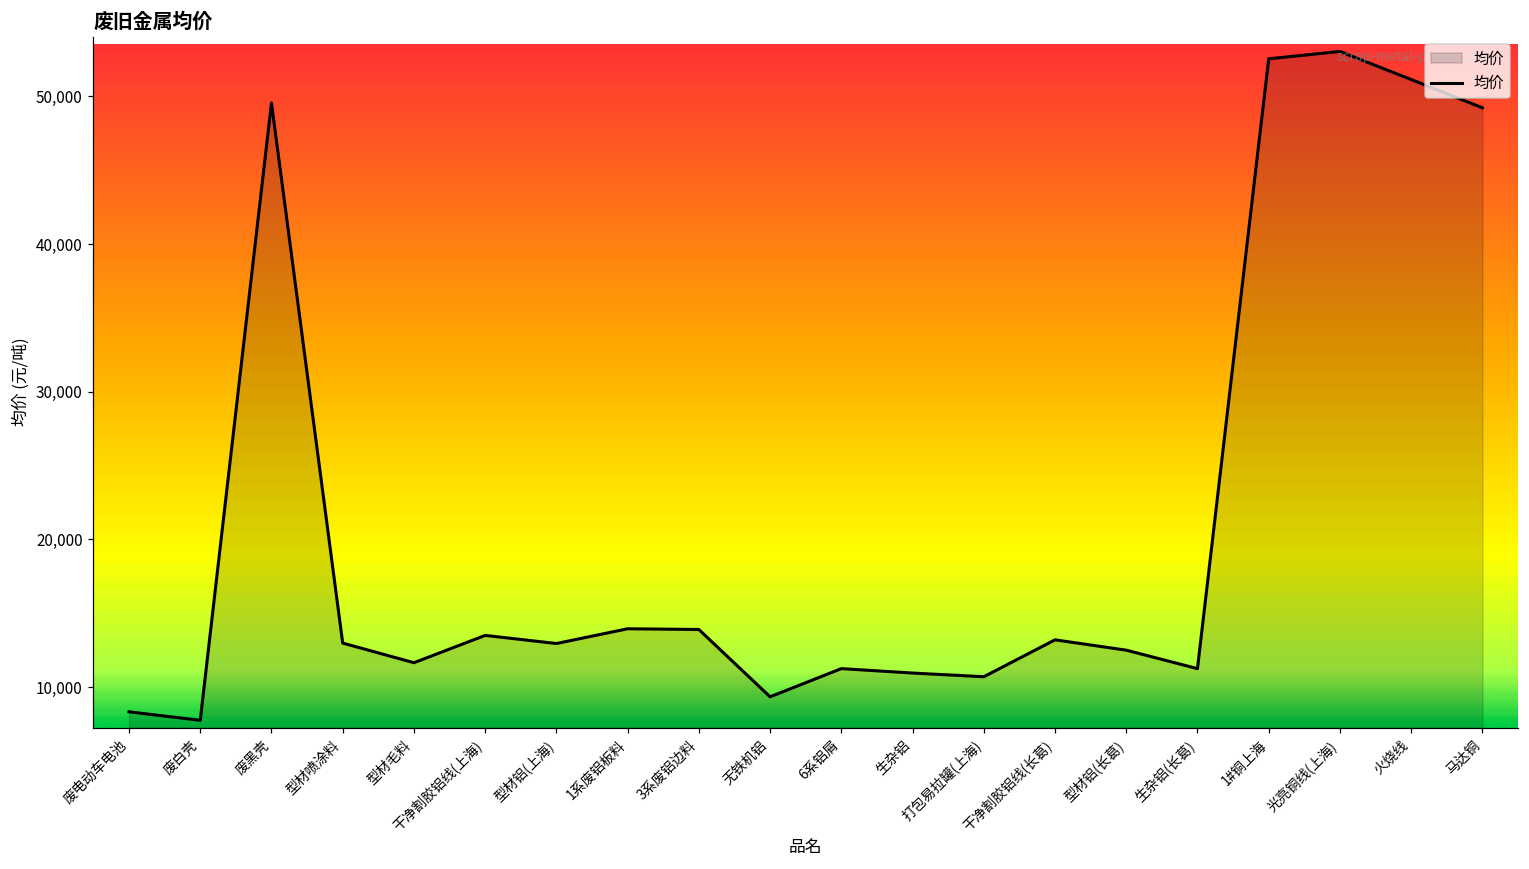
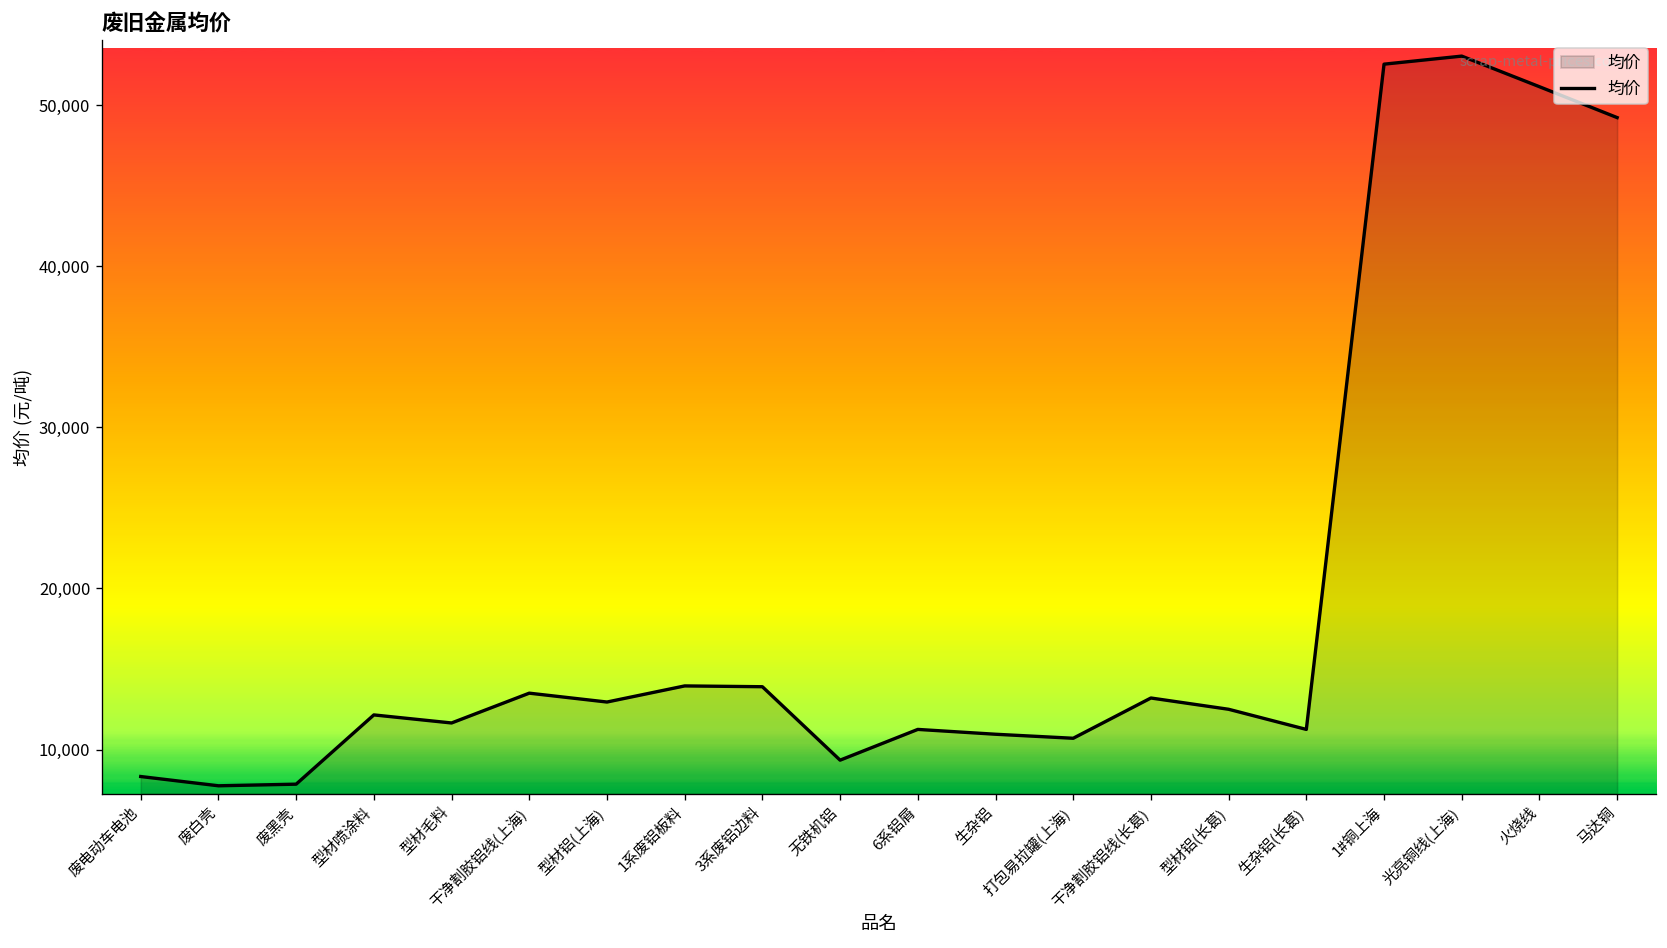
  {
    "废电动车电池": "8,300",
    "废白壳": "7,800",
-   "废黑壳": "49,600",
-   "型材喷涂料": "13,000",
+   "废黑壳": "7,900",
+   "型材喷涂料": "12,200",
    "型材毛料": "11,700",
    "干净割胶铝线(上海)": "13,500",
    "型材铝(上海)": "13,000",
    "1系废铝板料": "14,000",
    "3系废铝边料": "13,900",
    "无铁机铝": "9,300",
    "6系铝屑": "11,300",
    "生杂铝": "11,000",
    "打包易拉罐(上海)": "10,700",
    "干净割胶铝线(长葛)": "13,200",
    "型材铝(长葛)": "12,500",
    "生杂铝(长葛)": "11,300",
    "1#铜上海": "52,600",
    "光亮铜线(上海)": "53,100",
    "火烧线": "51,200",
    "马达铜": "49,200"
  }
